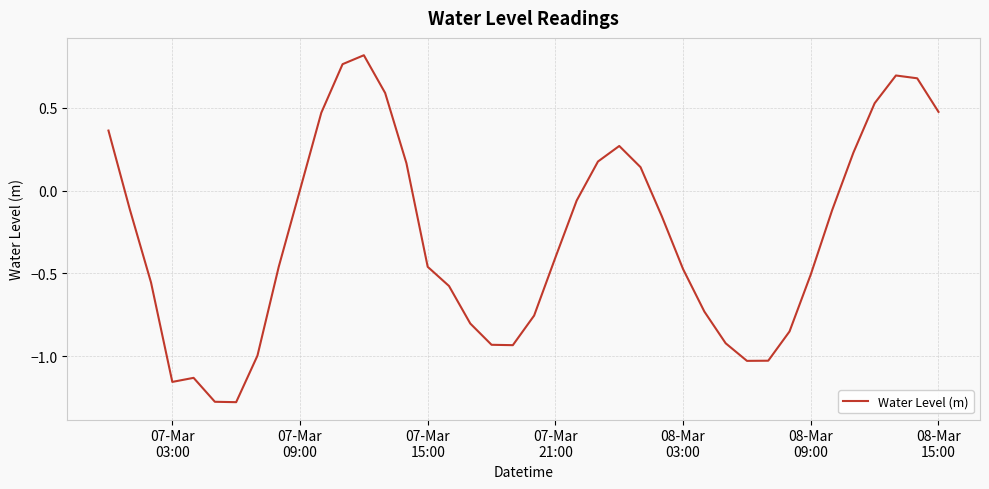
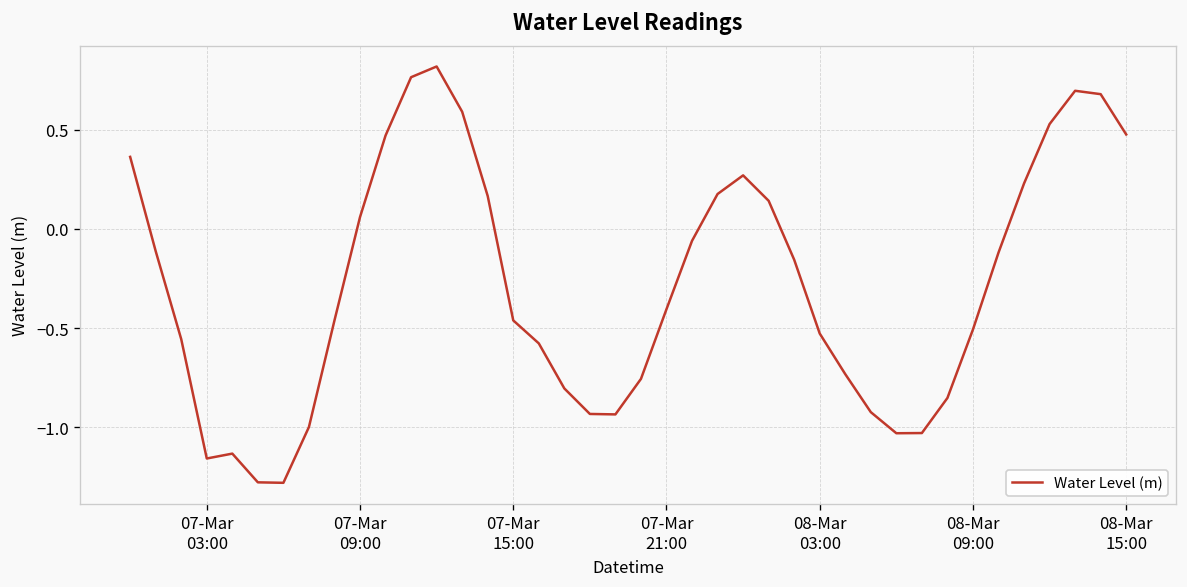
  {
    "07-Mar 03:00": -1.16,
-   "07-Mar 09:00": 0.00,
+   "07-Mar 09:00": 0.06,
    "07-Mar 15:00": -0.46,
    "07-Mar 21:00": -0.40,
-   "08-Mar 03:00": -0.47,
+   "08-Mar 03:00": -0.53,
    "08-Mar 09:00": -0.51,
    "08-Mar 15:00": 0.48
  }
